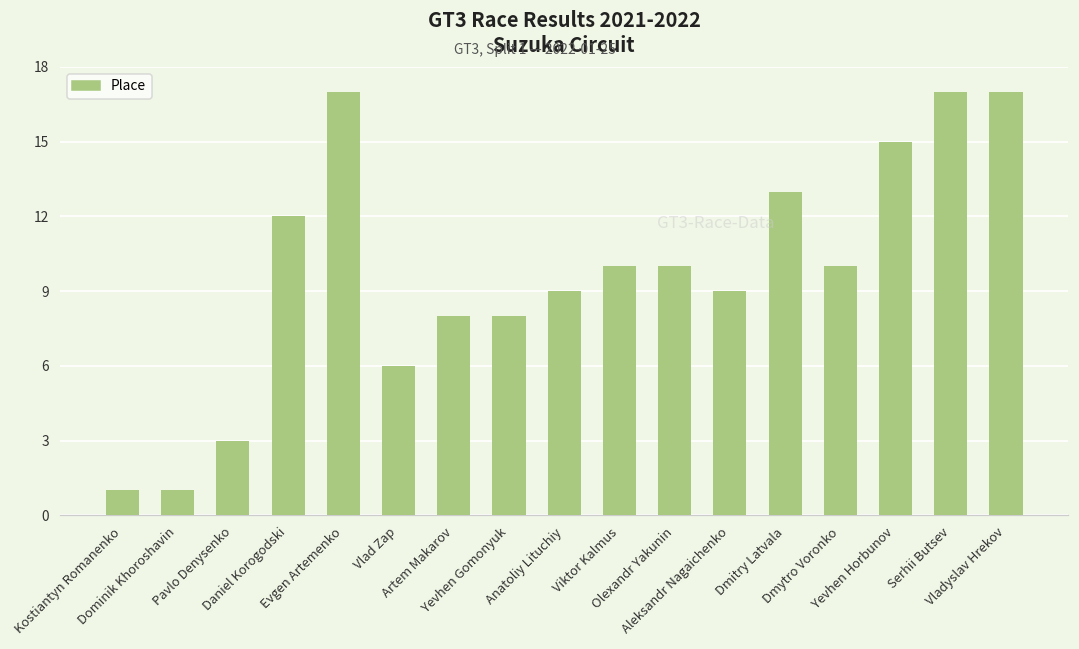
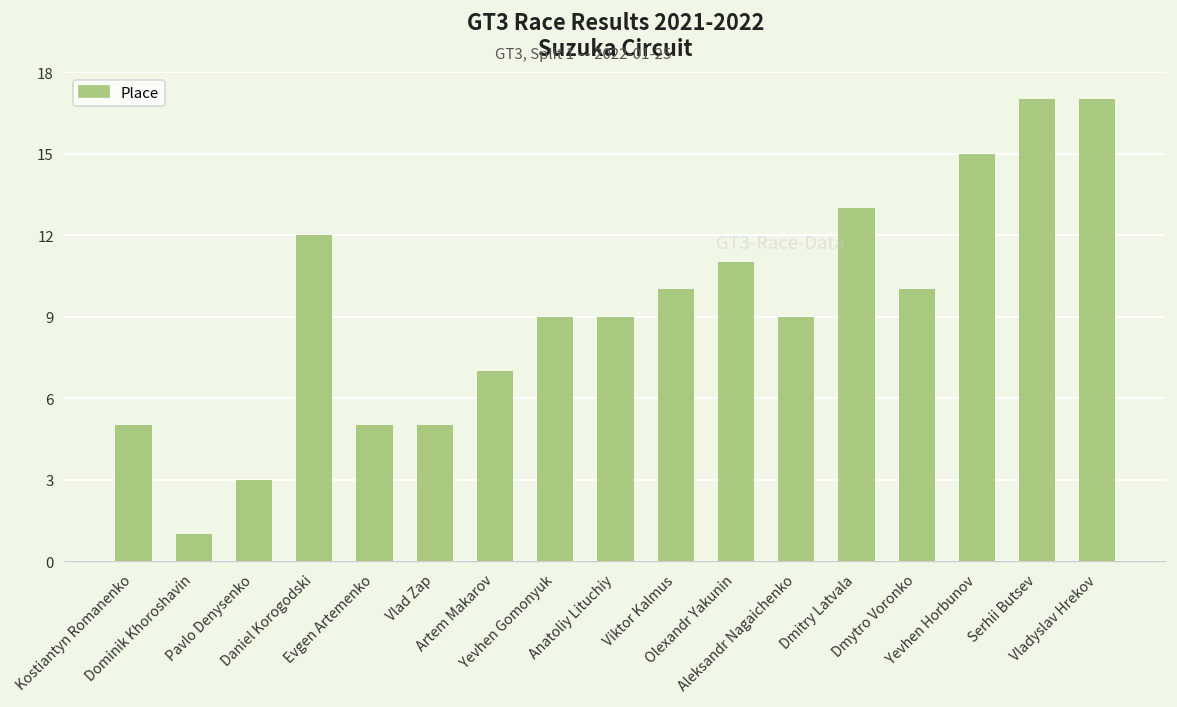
  {
-   "Kostiantyn Romanenko": 1,
+   "Kostiantyn Romanenko": 5,
    "Dominik Khoroshavin": 1,
    "Pavlo Denysenko": 3,
    "Daniel Korogodski": 12,
-   "Evgen Artemenko": 17,
-   "Vlad Zap": 6,
-   "Artem Makarov": 8,
-   "Yevhen Gomonyuk": 8,
+   "Evgen Artemenko": 5,
+   "Vlad Zap": 5,
+   "Artem Makarov": 7,
+   "Yevhen Gomonyuk": 9,
    "Anatoliy Lituchiy": 9,
    "Viktor Kalmus": 10,
-   "Olexandr Yakunin": 10,
+   "Olexandr Yakunin": 11,
    "Aleksandr Nagaichenko": 9,
    "Dmitry Latvala": 13,
    "Dmytro Voronko": 10,
    "Yevhen Horbunov": 15,
    "Serhii Butsev": 17,
    "Vladyslav Hrekov": 17
  }
